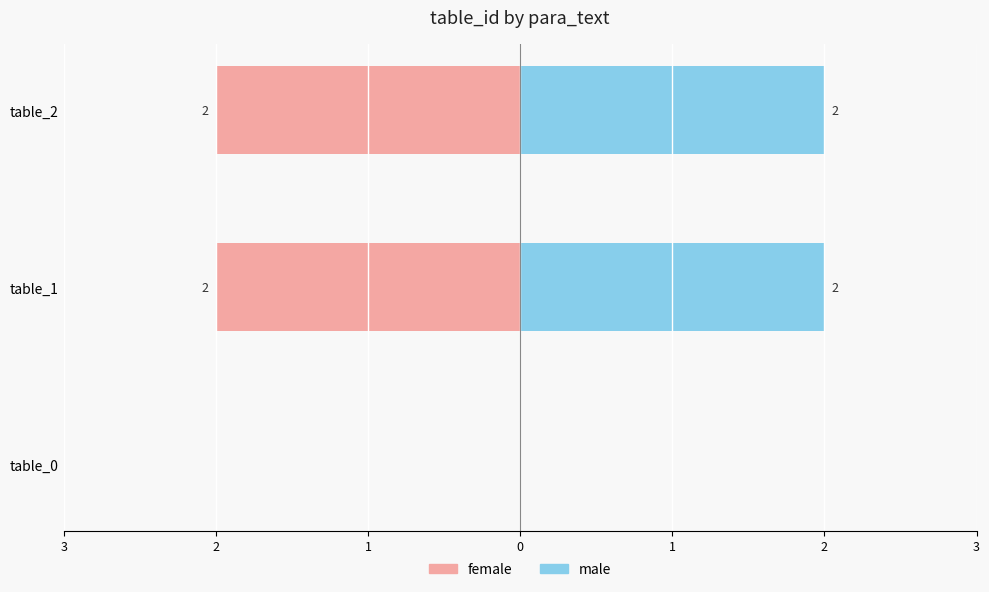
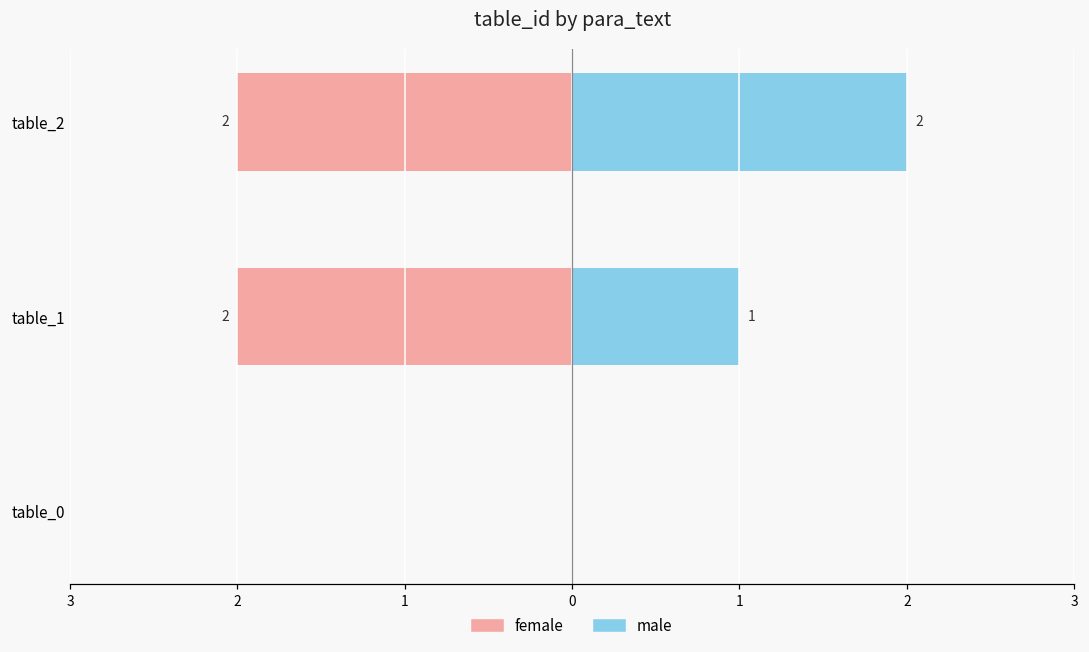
  {
    "male": {
      "table_2": 2,
-     "table_1": 2
+     "table_1": 1
    }
  }
